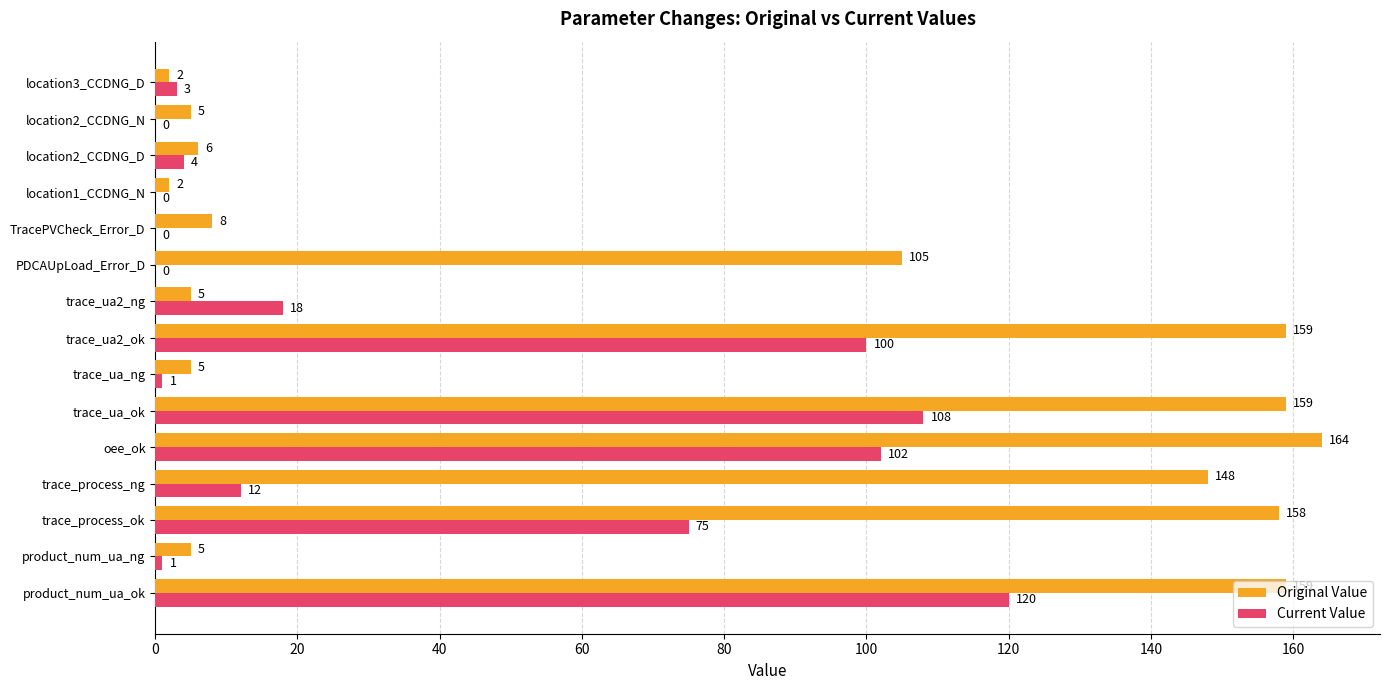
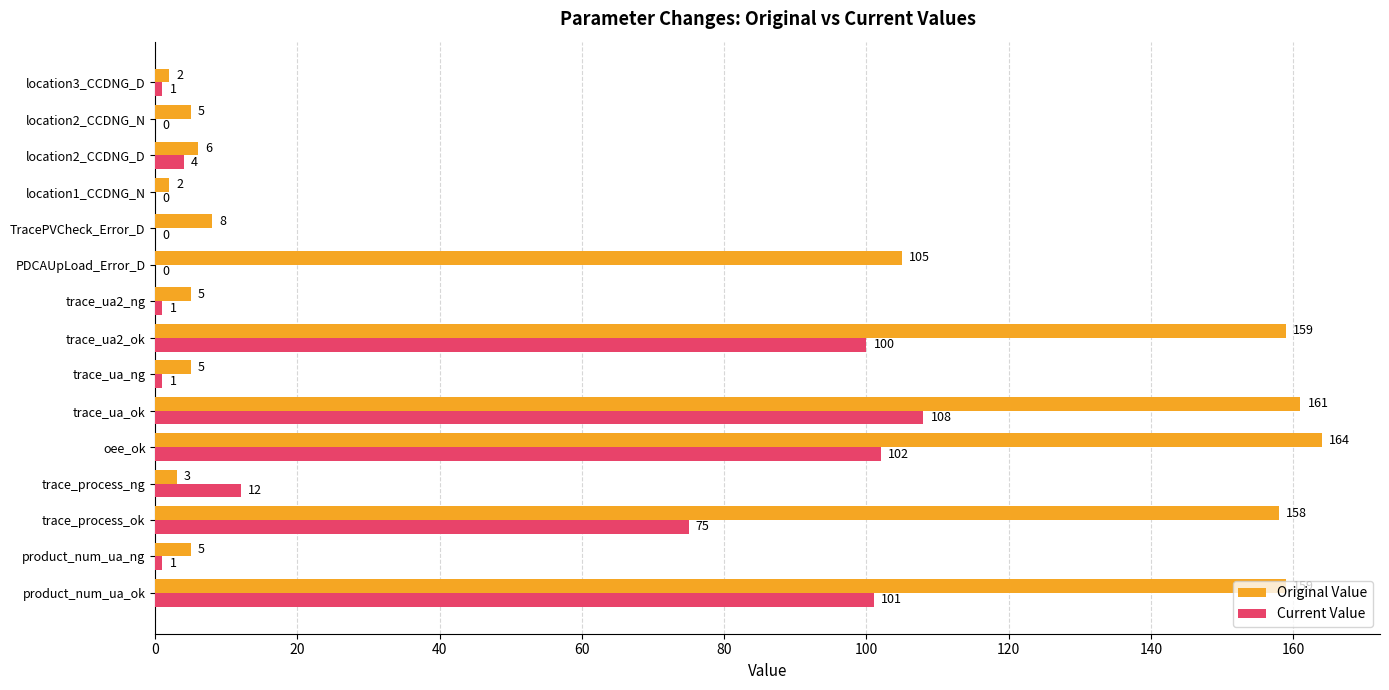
  {
    "Original Value": {
      "location3_CCDNG_D": 2,
      "location2_CCDNG_N": 5,
      "location2_CCDNG_D": 6,
      "location1_CCDNG_N": 2,
      "TracePVCheck_Error_D": 8,
      "PDCAUpLoad_Error_D": 105,
      "trace_ua2_ng": 5,
      "trace_ua2_ok": 159,
      "trace_ua_ng": 5,
-     "trace_ua_ok": 159,
+     "trace_ua_ok": 161,
      "oee_ok": 164,
-     "trace_process_ng": 148,
+     "trace_process_ng": 3,
      "trace_process_ok": 158,
      "product_num_ua_ng": 5
    },
    "Current Value": {
-     "location3_CCDNG_D": 3,
+     "location3_CCDNG_D": 1,
      "location2_CCDNG_N": 0,
      "location2_CCDNG_D": 4,
      "location1_CCDNG_N": 0,
      "TracePVCheck_Error_D": 0,
      "PDCAUpLoad_Error_D": 0,
-     "trace_ua2_ng": 18,
+     "trace_ua2_ng": 1,
      "trace_ua2_ok": 100,
      "trace_ua_ng": 1,
      "trace_ua_ok": 108,
      "oee_ok": 102,
      "trace_process_ng": 12,
      "trace_process_ok": 75,
      "product_num_ua_ng": 1,
-     "product_num_ua_ok": 120
+     "product_num_ua_ok": 101
    }
  }
